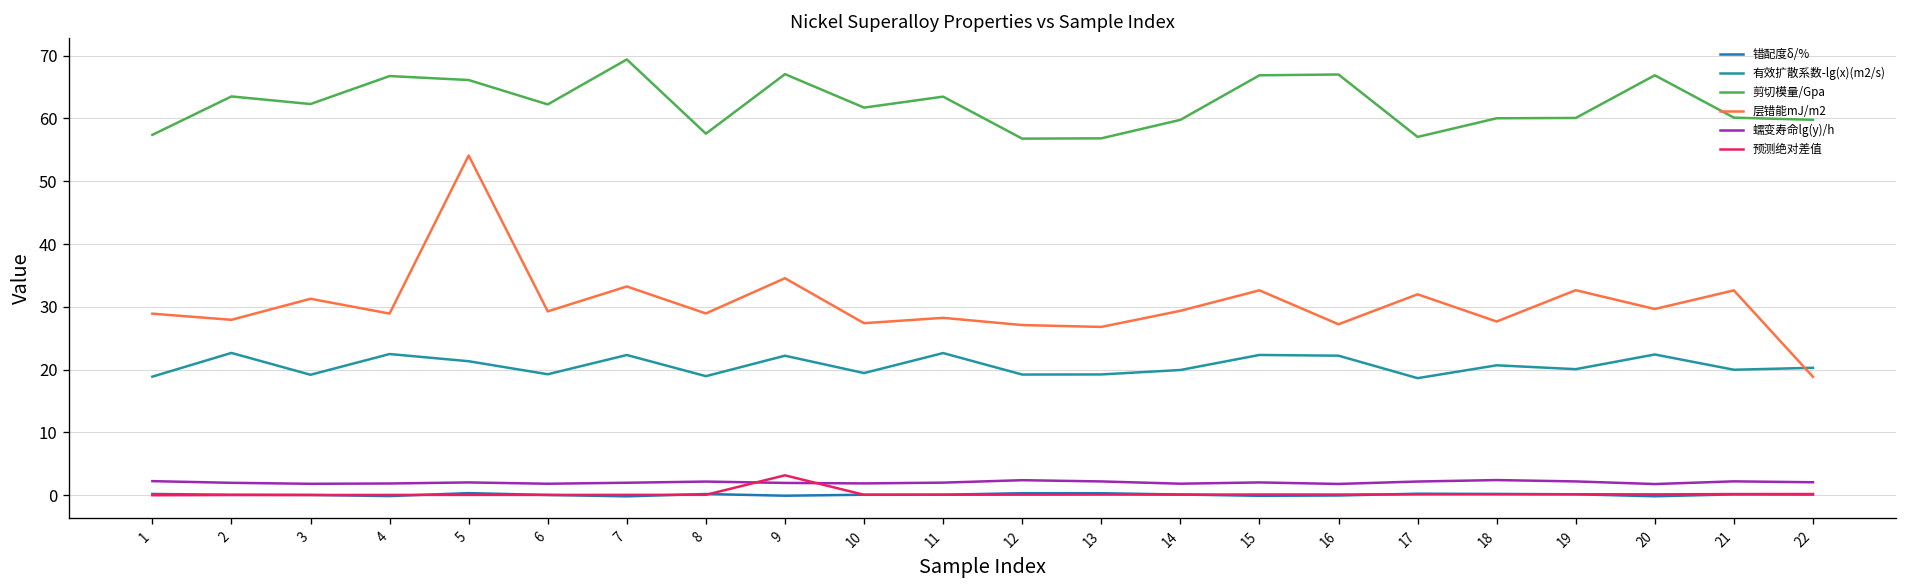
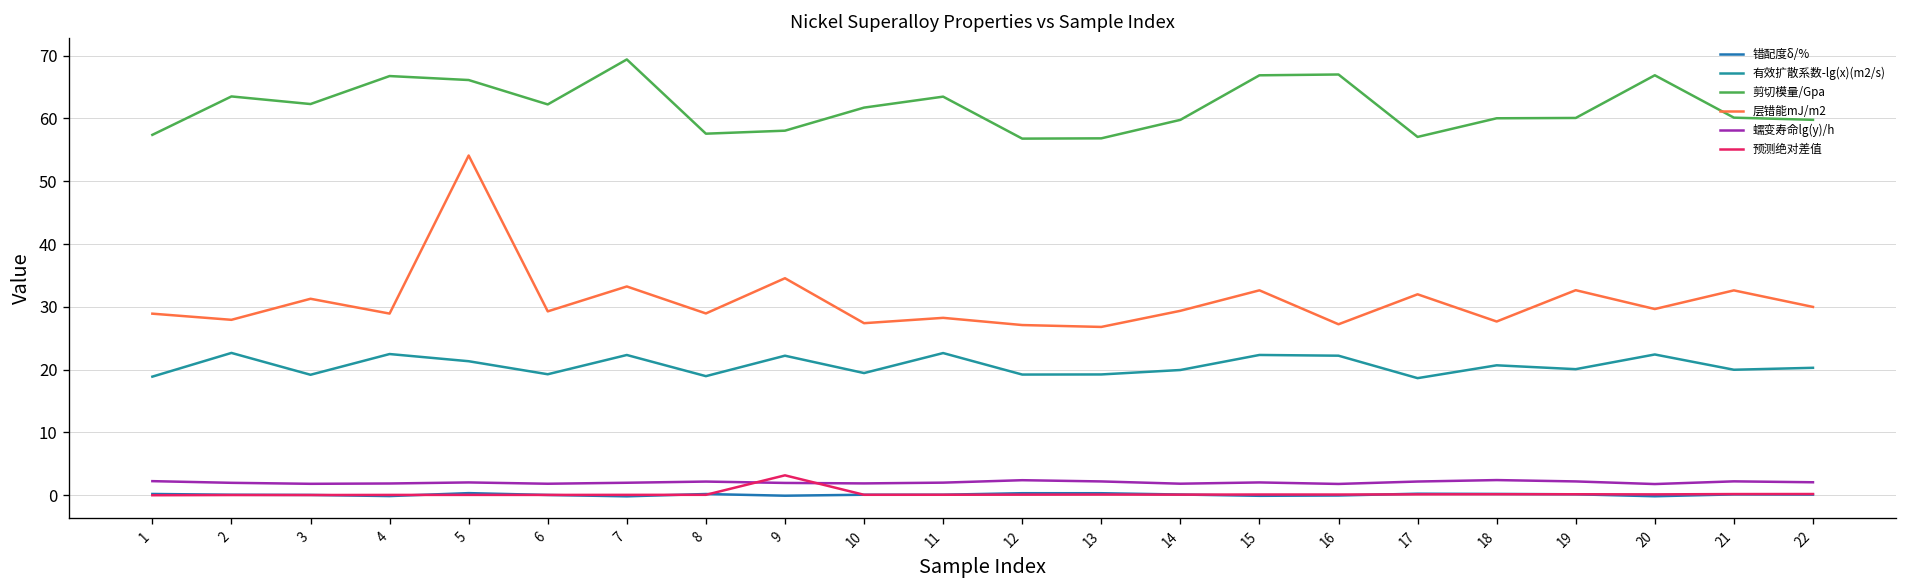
  {
    "剪切模量/Gpa": {
      "1": 57,
      "2": 64,
      "3": 62,
      "4": 67,
      "5": 66,
      "6": 62,
      "7": 69,
      "8": 58,
-     "9": 67,
+     "9": 58,
      "10": 62,
      "11": 63,
      "12": 57,
      "13": 57,
      "14": 60,
      "15": 67,
      "16": 67,
      "17": 57,
      "18": 60,
      "19": 60,
      "20": 67,
      "21": 60,
      "22": 60
    },
    "层错能mJ/m2": {
      "1": 29,
      "2": 28,
      "3": 31,
      "4": 29,
      "5": 54,
      "6": 29,
      "7": 33,
      "8": 29,
      "9": 35,
      "10": 27,
      "11": 28,
      "12": 27,
      "13": 27,
      "14": 29,
      "15": 33,
      "16": 27,
      "17": 32,
      "18": 28,
      "19": 33,
      "20": 30,
      "21": 33,
-     "22": 19
+     "22": 30
    },
    "蠕变寿命lg(y)/h": {
      "1": 2,
      "2": 2,
      "3": 2,
      "4": 2,
      "5": 2,
      "6": 2,
      "7": 2,
      "8": 2,
      "9": 2,
      "10": 2,
      "11": 2,
      "12": 2,
      "13": 2,
      "14": 2,
      "15": 2,
      "16": 2,
      "17": 2,
      "18": 2,
      "19": 2,
      "20": 2,
      "21": 2,
      "22": 2
    },
    "预测绝对差值": {
      "9": 3
    }
  }
